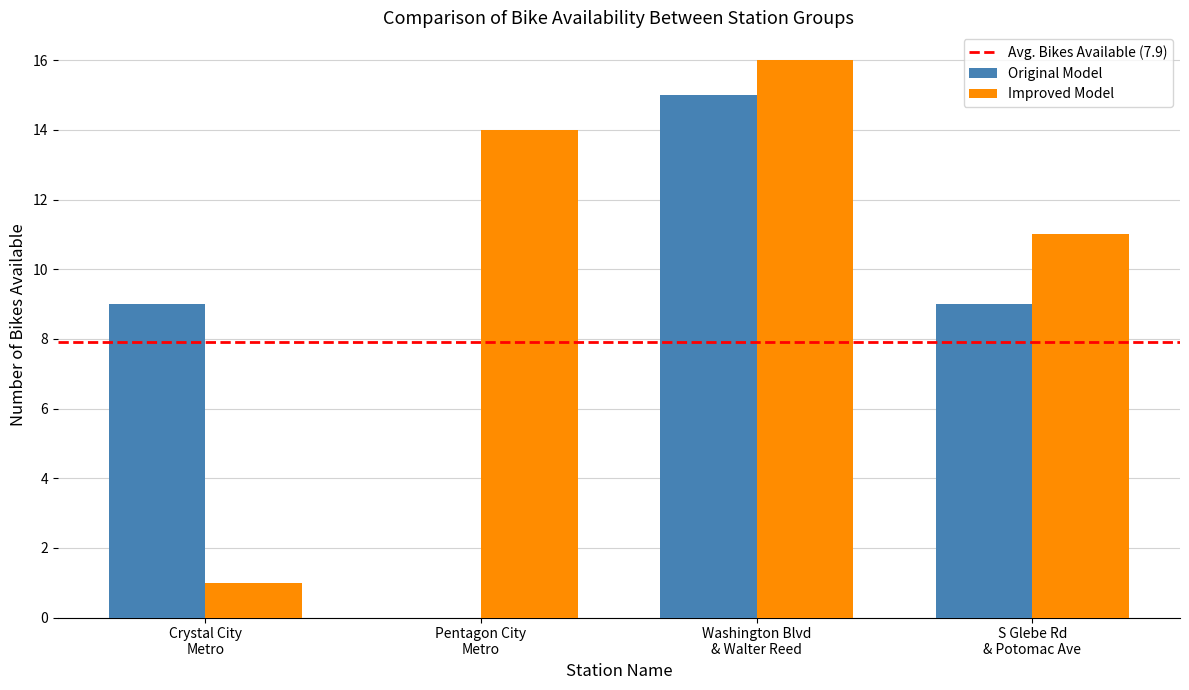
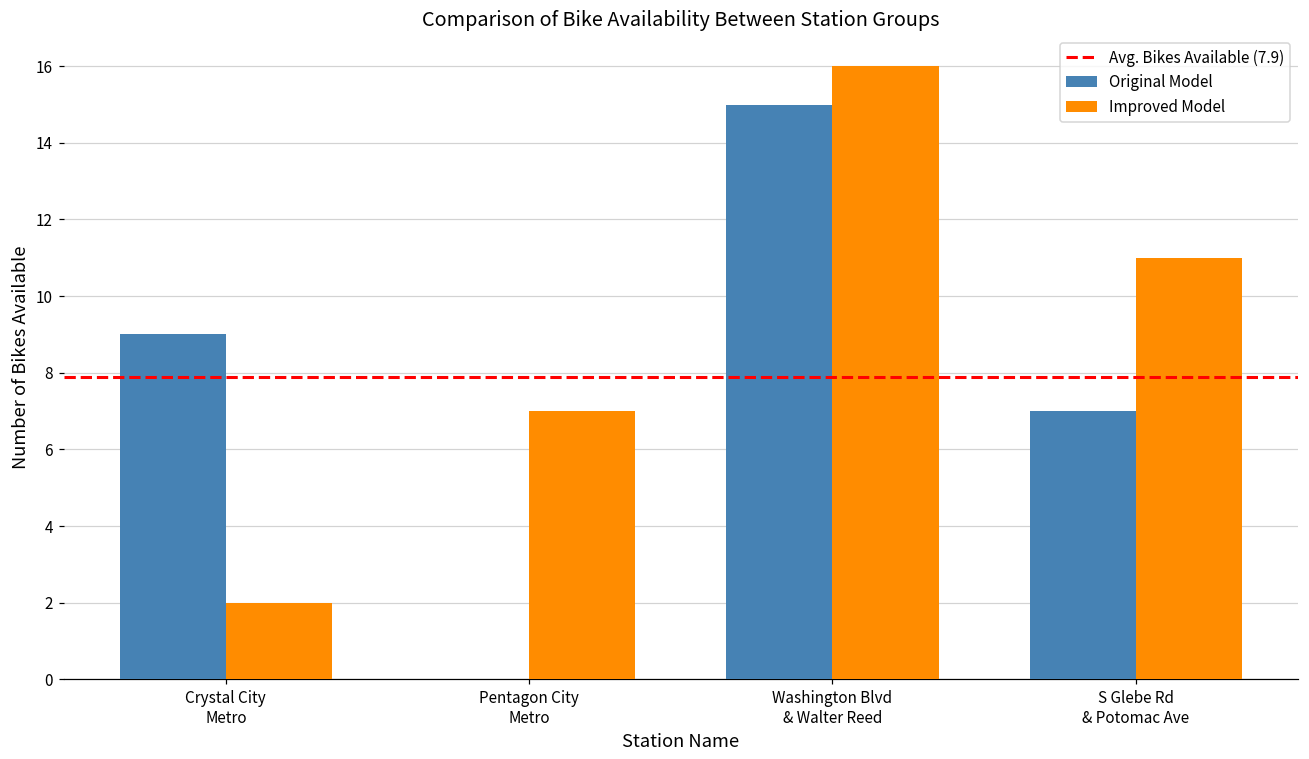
  {
    "Original Model": {
      "Crystal City Metro": 9,
      "Pentagon City Metro": 0,
      "Washington Blvd & Walter Reed": 15,
-     "S Glebe Rd & Potomac Ave": 9
+     "S Glebe Rd & Potomac Ave": 7
    },
    "Improved Model": {
-     "Crystal City Metro": 1,
-     "Pentagon City Metro": 14,
+     "Crystal City Metro": 2,
+     "Pentagon City Metro": 7,
      "Washington Blvd & Walter Reed": 16,
      "S Glebe Rd & Potomac Ave": 11
    }
  }
